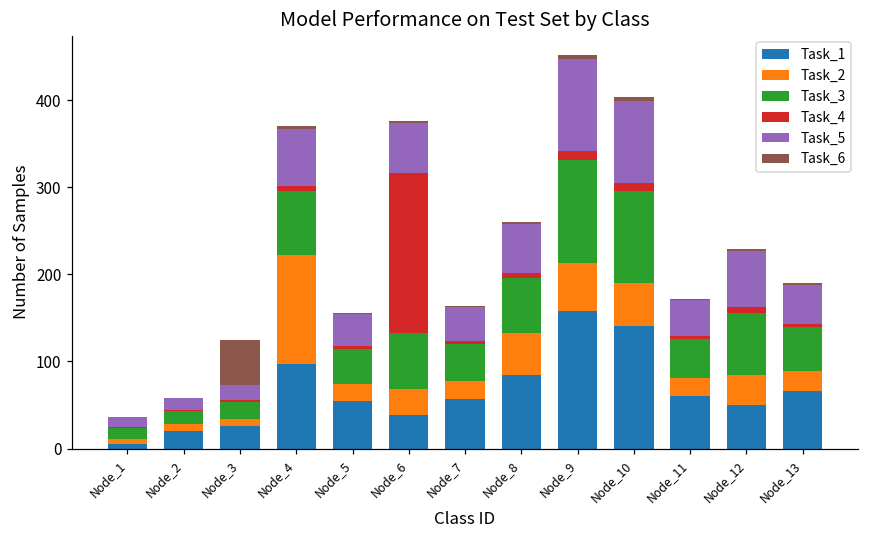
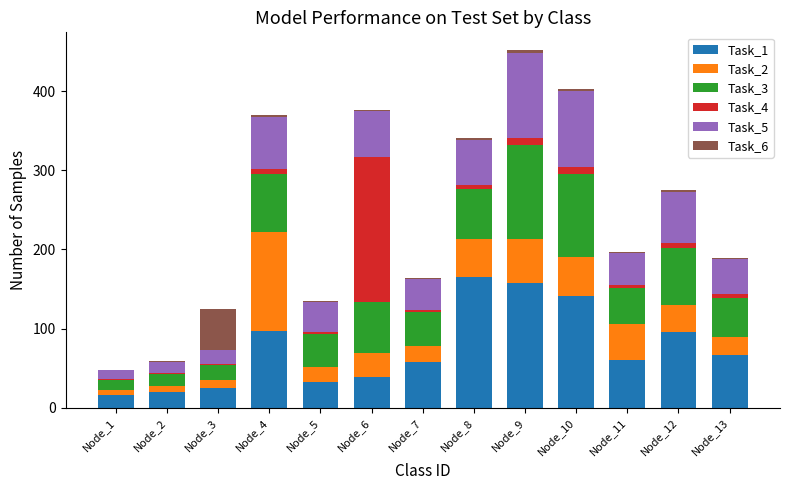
  {
    "Task_1": {
-     "Node_1": 10,
+     "Node_1": 20,
      "Node_2": 20,
      "Node_3": 30,
      "Node_4": 100,
-     "Node_5": 50,
+     "Node_5": 30,
      "Node_6": 40,
      "Node_7": 60,
-     "Node_8": 80,
+     "Node_8": 160,
      "Node_9": 160,
      "Node_10": 140,
      "Node_11": 60,
-     "Node_12": 50,
+     "Node_12": 100,
      "Node_13": 70
    },
    "Task_2": {
      "Node_1": 10,
      "Node_2": 10,
      "Node_3": 10,
      "Node_4": 130,
      "Node_5": 20,
      "Node_6": 30,
      "Node_7": 20,
      "Node_8": 50,
      "Node_9": 60,
      "Node_10": 50,
-     "Node_11": 20,
+     "Node_11": 50,
      "Node_12": 30,
      "Node_13": 20
    },
    "Task_3": {
      "Node_1": 10,
      "Node_2": 20,
      "Node_3": 20,
      "Node_4": 70,
      "Node_5": 40,
      "Node_6": 60,
      "Node_7": 40,
      "Node_8": 60,
      "Node_9": 120,
      "Node_10": 110,
      "Node_11": 50,
      "Node_12": 70,
      "Node_13": 50
    },
    "Task_4": {
      "Node_4": 10,
      "Node_5": 0,
      "Node_6": 180,
      "Node_7": 0,
      "Node_8": 10,
      "Node_9": 10,
      "Node_10": 10,
      "Node_11": 0,
      "Node_12": 10,
      "Node_13": 0
    },
    "Task_5": {
      "Node_1": 10,
      "Node_2": 10,
      "Node_3": 20,
      "Node_4": 70,
      "Node_5": 40,
      "Node_6": 60,
      "Node_7": 40,
      "Node_8": 60,
      "Node_9": 110,
      "Node_10": 100,
      "Node_11": 40,
      "Node_12": 60,
      "Node_13": 40
    },
    "Task_6": {
      "Node_3": 50,
      "Node_9": 0,
      "Node_10": 0
    }
  }
